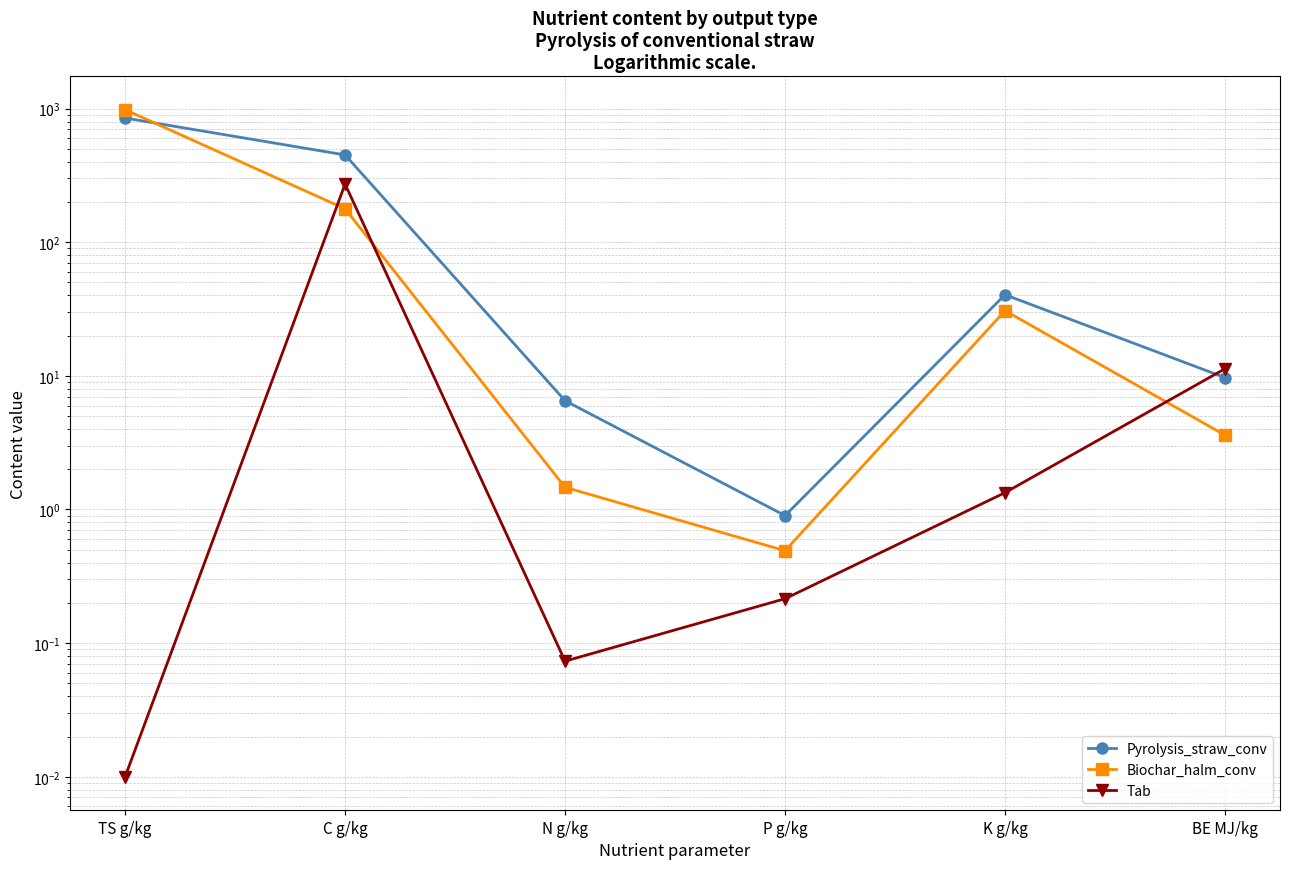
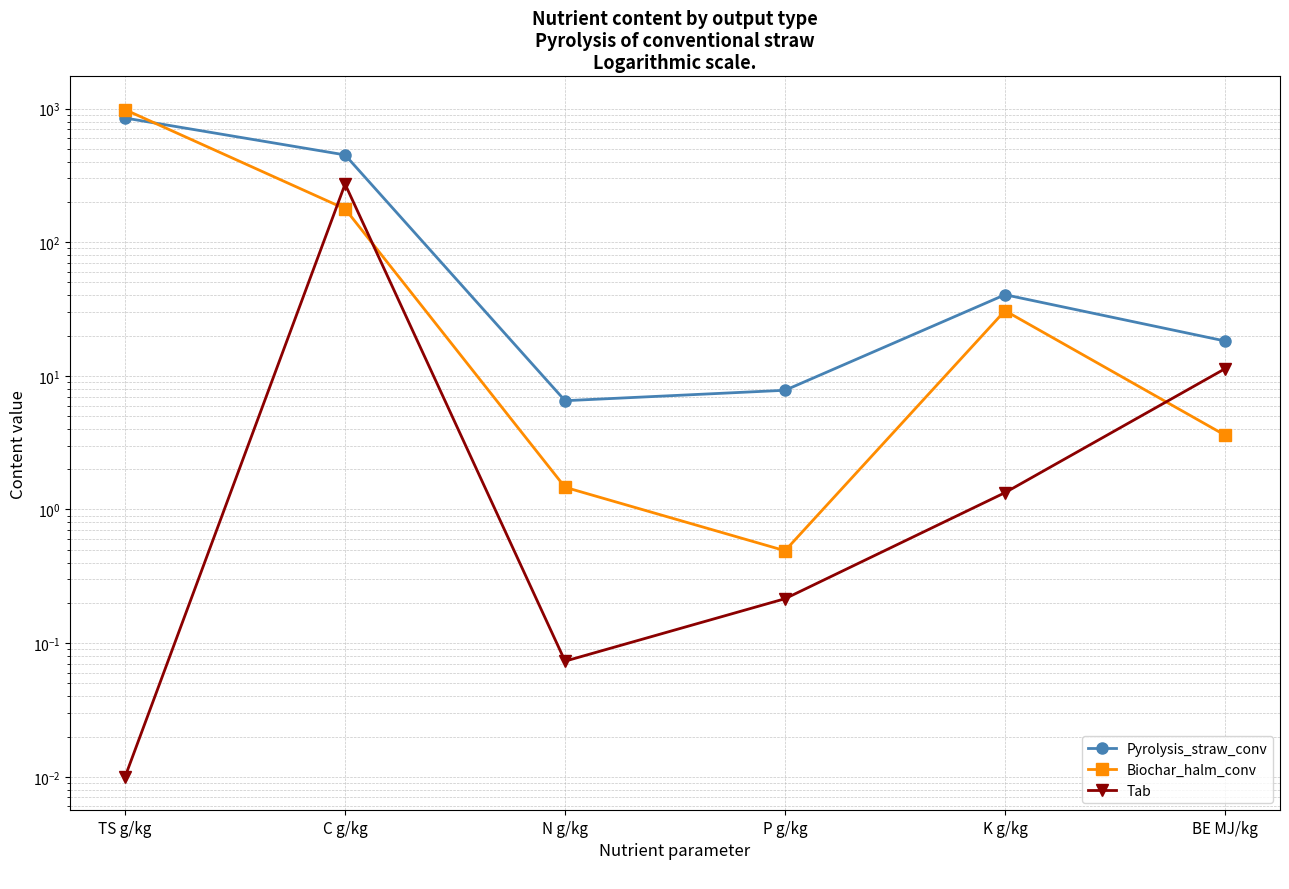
  {
    "Pyrolysis_straw_conv": {
      "TS g/kg": 900,
      "C g/kg": 450,
      "N g/kg": 7,
-     "P g/kg": 0.9,
+     "P g/kg": 8,
      "K g/kg": 40,
-     "BE MJ/kg": 10
+     "BE MJ/kg": 18
    },
    "Biochar_halm_conv": {
      "TS g/kg": 1000,
      "C g/kg": 180,
      "N g/kg": 1.5,
      "P g/kg": 0.5,
      "K g/kg": 31,
      "BE MJ/kg": 3.6
    },
    "Tab": {
      "TS g/kg": 0.010,
      "C g/kg": 270,
      "N g/kg": 0.07,
      "P g/kg": 0.22,
      "K g/kg": 1.3,
      "BE MJ/kg": 11
    }
  }
